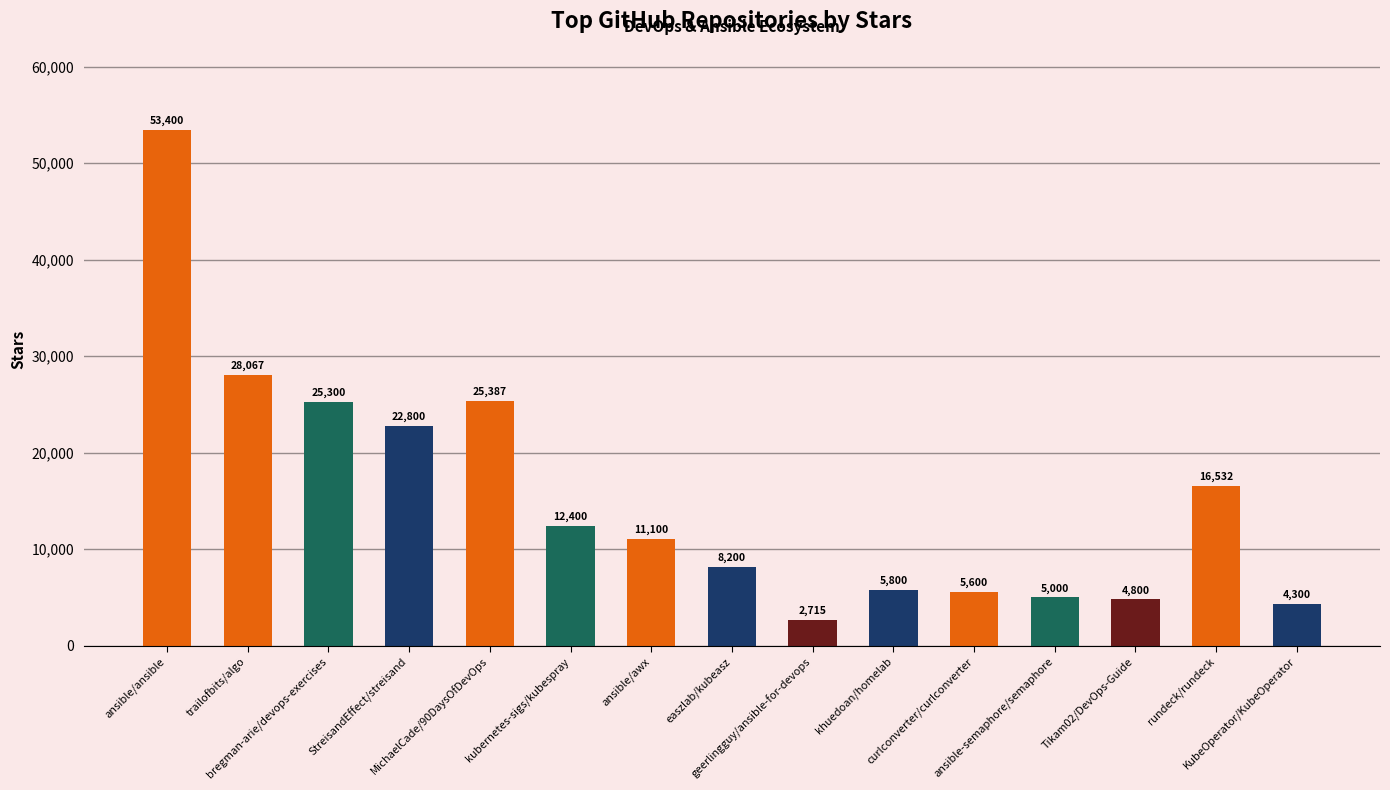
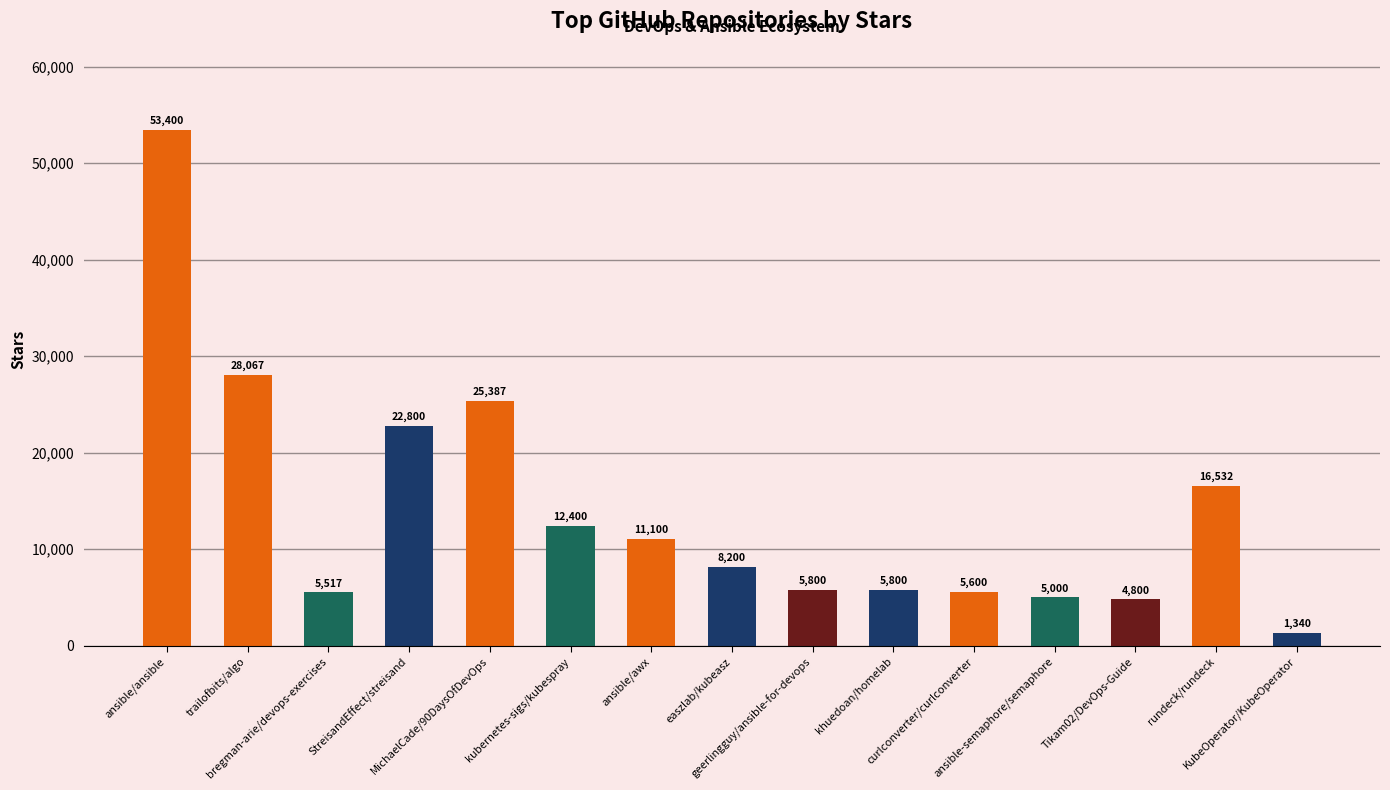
  {
    "ansible/ansible": "53,400",
    "trailofbits/algo": "28,067",
-   "bregman-arie/devops-exercises": "25,300",
+   "bregman-arie/devops-exercises": "5,517",
    "StreisandEffect/streisand": "22,800",
    "MichaelCade/90DaysOfDevOps": "25,387",
    "kubernetes-sigs/kubespray": "12,400",
    "ansible/awx": "11,100",
    "easzlab/kubeasz": "8,200",
-   "geerlingguy/ansible-for-devops": "2,715",
+   "geerlingguy/ansible-for-devops": "5,800",
    "khuedoan/homelab": "5,800",
    "curlconverter/curlconverter": "5,600",
    "ansible-semaphore/semaphore": "5,000",
    "Tikam02/DevOps-Guide": "4,800",
    "rundeck/rundeck": "16,532",
-   "KubeOperator/KubeOperator": "4,300"
+   "KubeOperator/KubeOperator": "1,340"
  }
